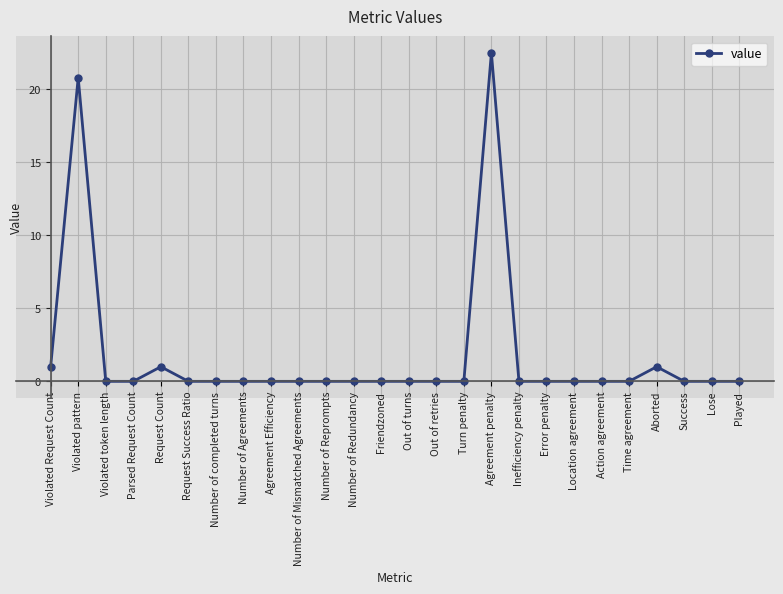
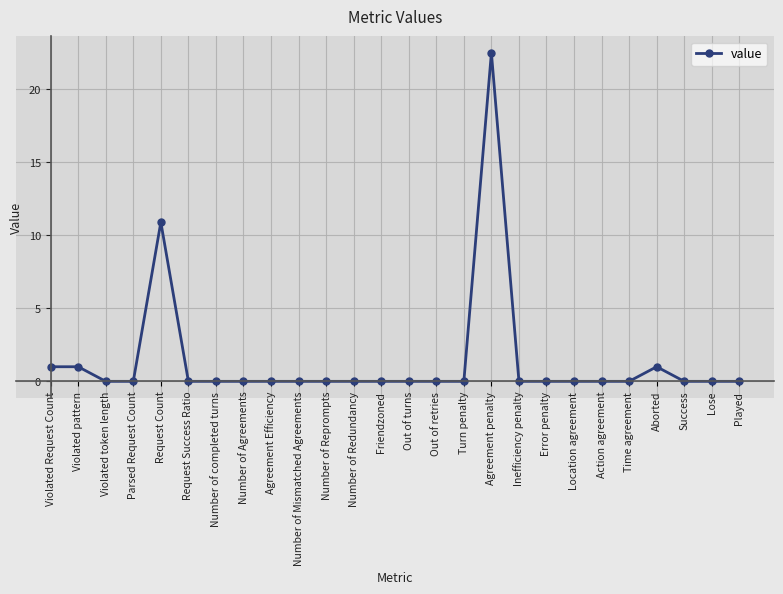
  {
    "Violated Request Count": 1.0,
-   "Violated pattern": 20.8,
+   "Violated pattern": 1.0,
    "Violated token length": 0.0,
    "Parsed Request Count": 0.0,
-   "Request Count": 1.0,
+   "Request Count": 10.9,
    "Request Success Ratio": 0.0,
    "Number of completed turns": 0.0,
    "Number of Agreements": 0.0,
    "Agreement Efficiency": 0.0,
    "Number of Mismatched Agreements": 0.0,
    "Number of Reprompts": 0.0,
    "Number of Redundancy": 0.0,
    "Friendzoned": 0.0,
    "Out of turns": 0.0,
    "Out of retries": 0.0,
    "Turn penalty": 0.0,
    "Agreement penalty": 22.5,
    "Inefficiency penalty": 0.0,
    "Error penalty": 0.0,
    "Location agreement": 0.0,
    "Action agreement": 0.0,
    "Time agreement": 0.0,
    "Aborted": 1.0,
    "Success": 0.0,
    "Lose": 0.0,
    "Played": 0.0
  }
